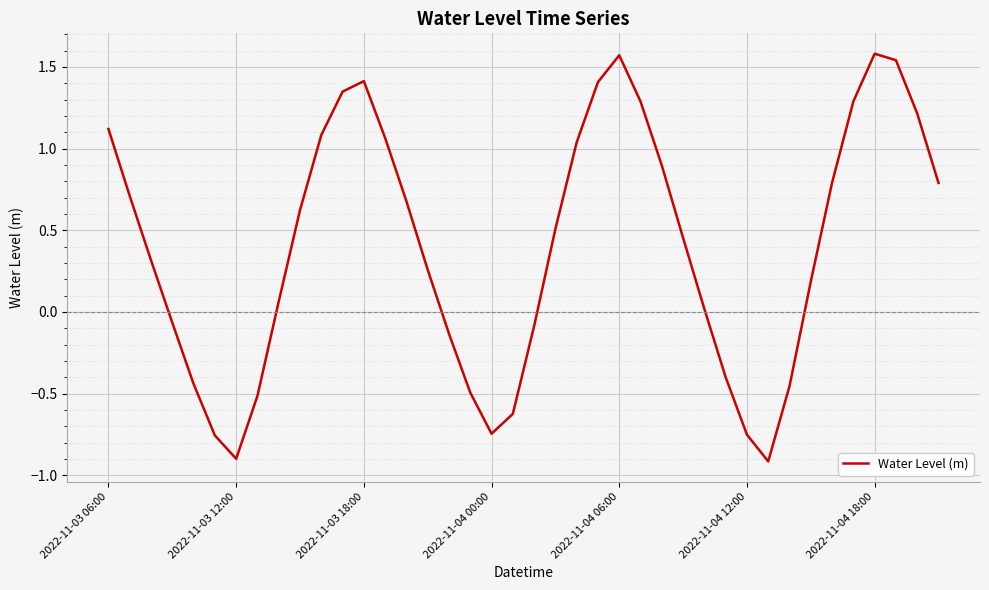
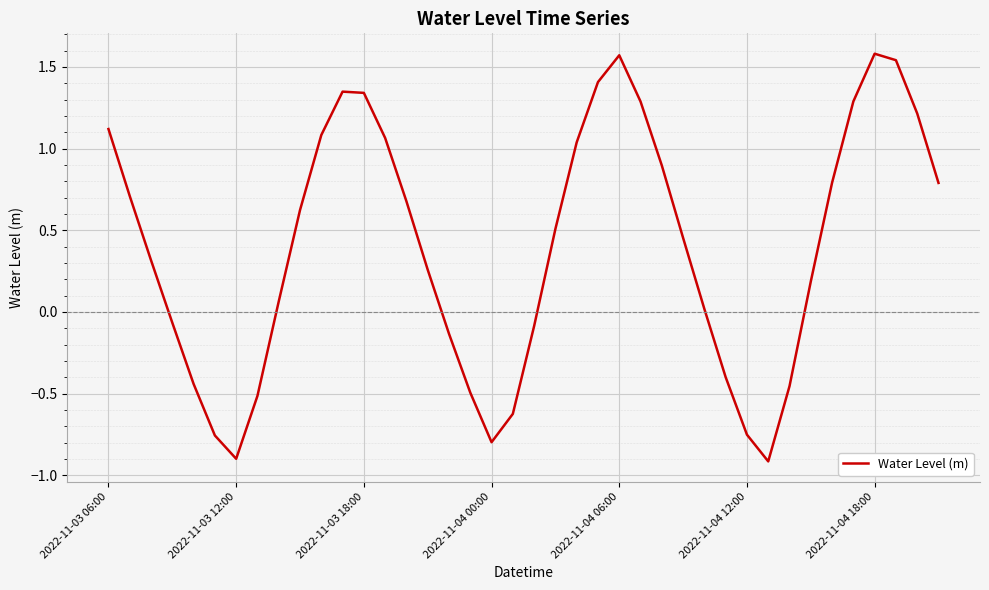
  {
    "2022-11-03 06:00": 1.12,
    "2022-11-03 12:00": -0.90,
-   "2022-11-03 18:00": 1.41,
-   "2022-11-04 00:00": -0.75,
+   "2022-11-03 18:00": 1.34,
+   "2022-11-04 00:00": -0.80,
    "2022-11-04 06:00": 1.57,
    "2022-11-04 12:00": -0.75,
    "2022-11-04 18:00": 1.58
  }
